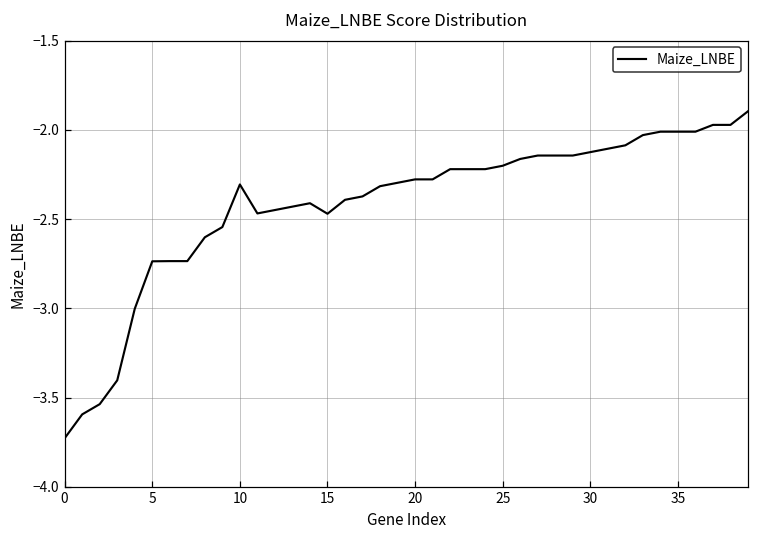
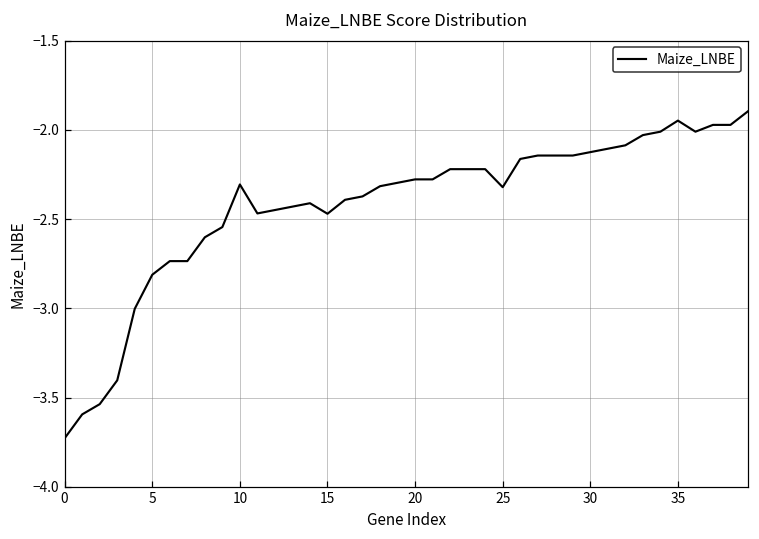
  {
    "0": -3.73,
-   "5": -2.74,
+   "5": -2.81,
    "10": -2.31,
    "15": -2.47,
    "20": -2.28,
-   "25": -2.20,
+   "25": -2.32,
    "30": -2.12,
-   "35": -2.01
+   "35": -1.95
  }
